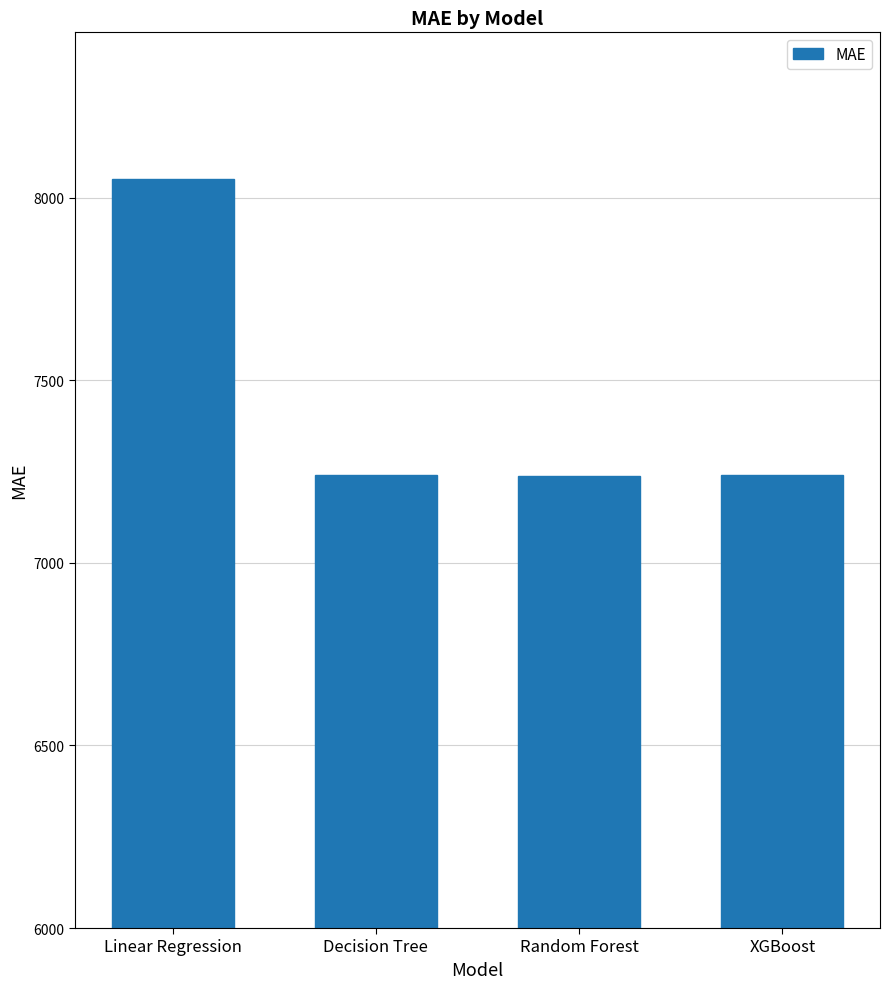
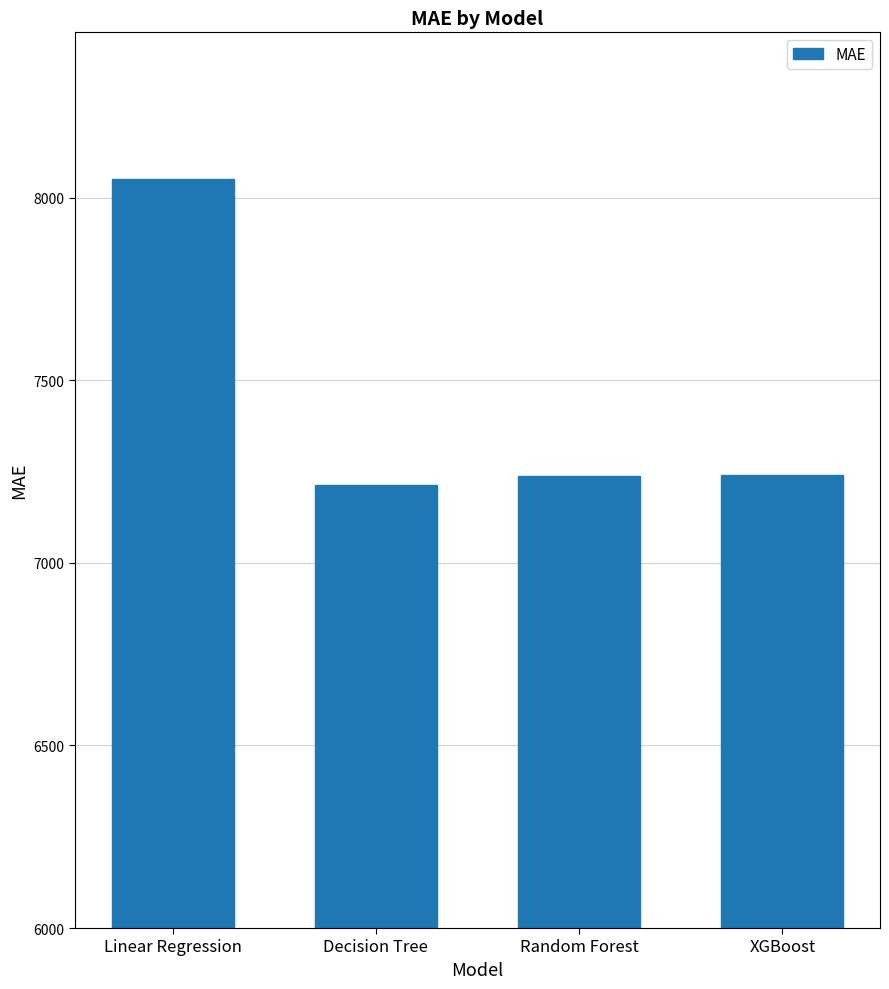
  {
    "Linear Regression": 8050,
-   "Decision Tree": 7240,
+   "Decision Tree": 7210,
    "Random Forest": 7240,
    "XGBoost": 7240
  }
